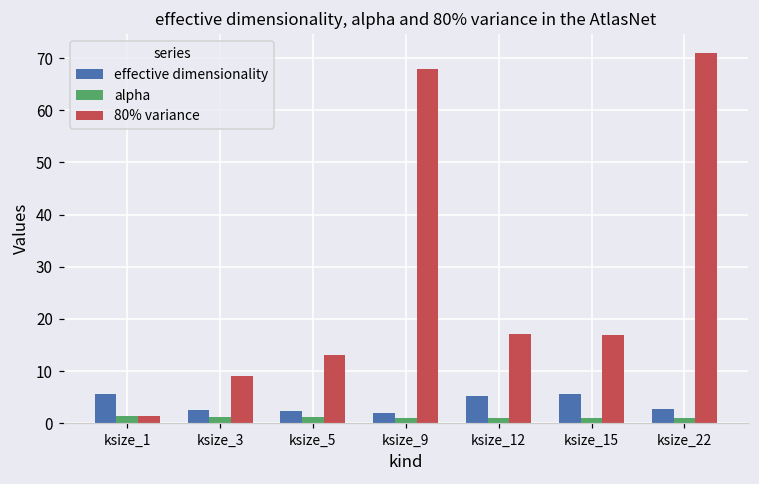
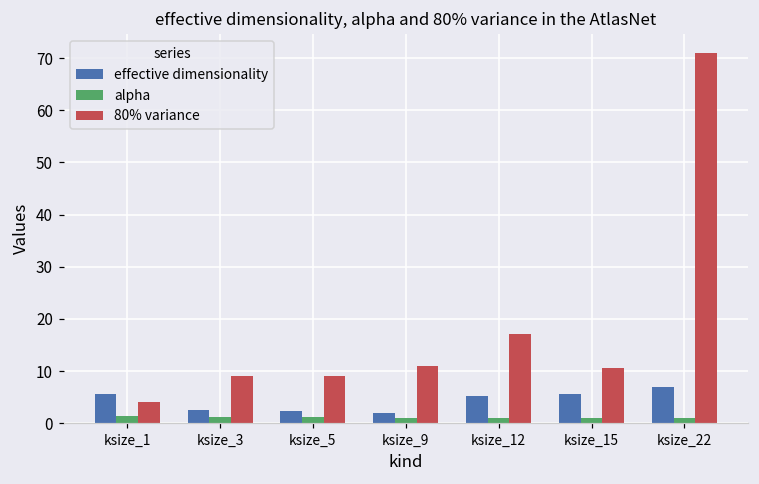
  {
    "effective dimensionality": {
      "ksize_1": 6,
      "ksize_3": 2,
      "ksize_5": 2,
      "ksize_9": 2,
      "ksize_12": 5,
      "ksize_15": 6,
-     "ksize_22": 3
+     "ksize_22": 7
    },
    "alpha": {
      "ksize_1": 1,
      "ksize_3": 1,
      "ksize_5": 1,
      "ksize_9": 1,
      "ksize_12": 1,
      "ksize_15": 1,
      "ksize_22": 1
    },
    "80% variance": {
-     "ksize_1": 1,
+     "ksize_1": 4,
      "ksize_3": 9,
-     "ksize_5": 13,
-     "ksize_9": 68,
+     "ksize_5": 9,
+     "ksize_9": 11,
      "ksize_12": 17,
-     "ksize_15": 17,
+     "ksize_15": 11,
      "ksize_22": 71
    }
  }
